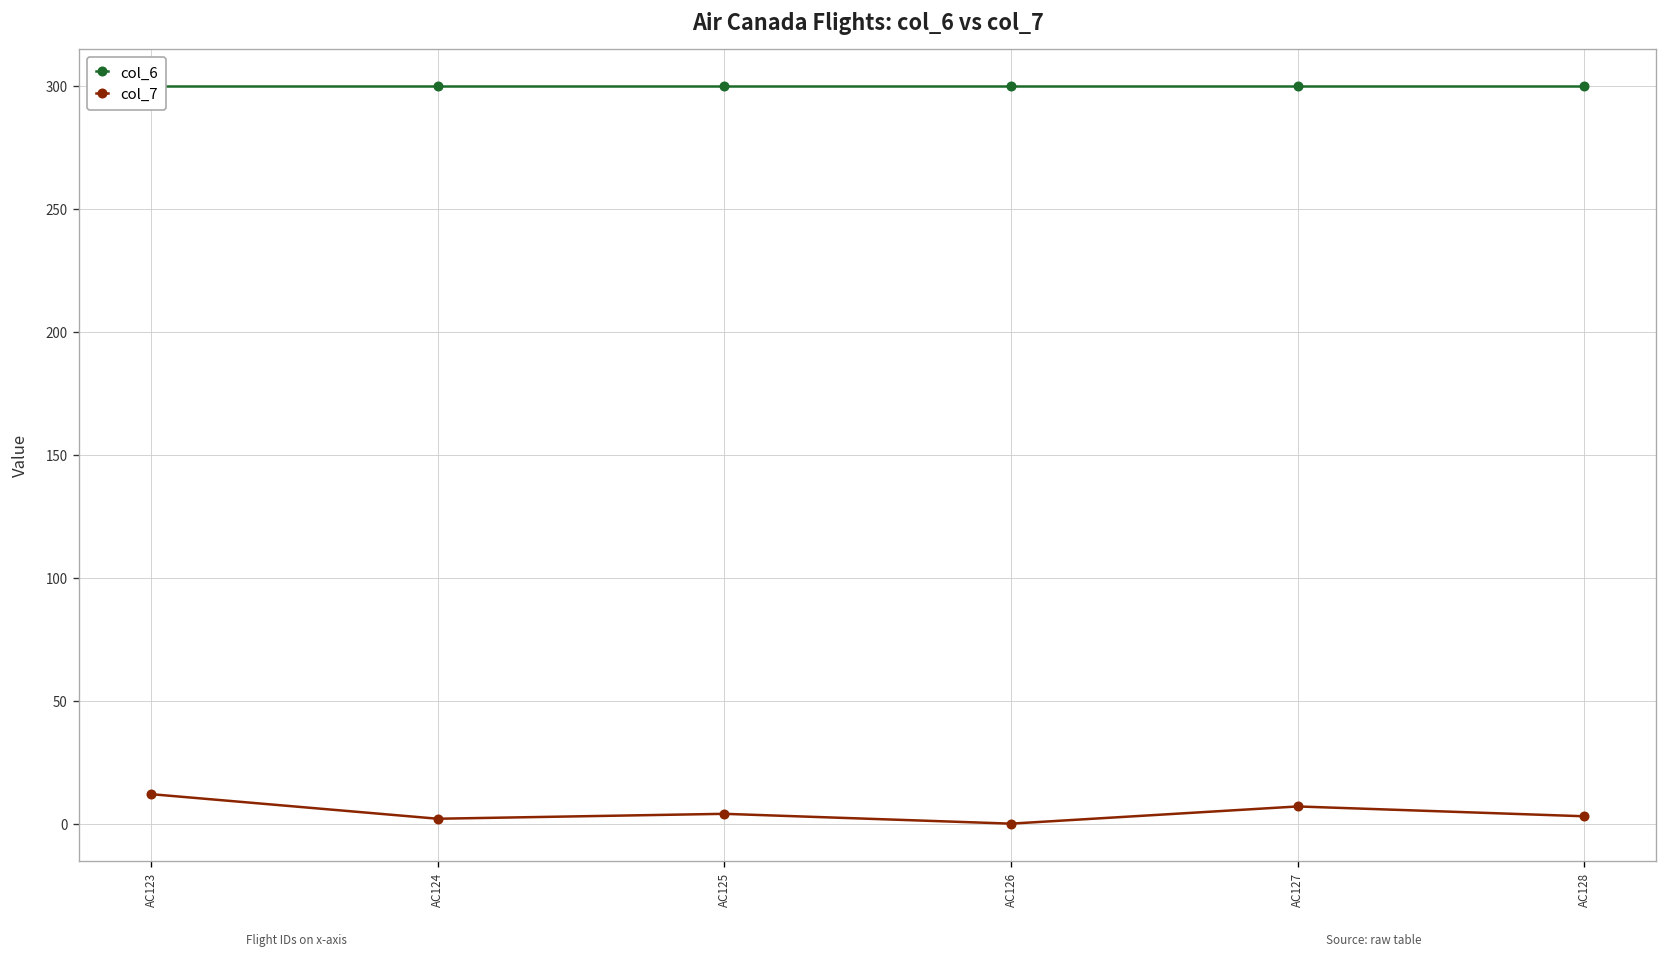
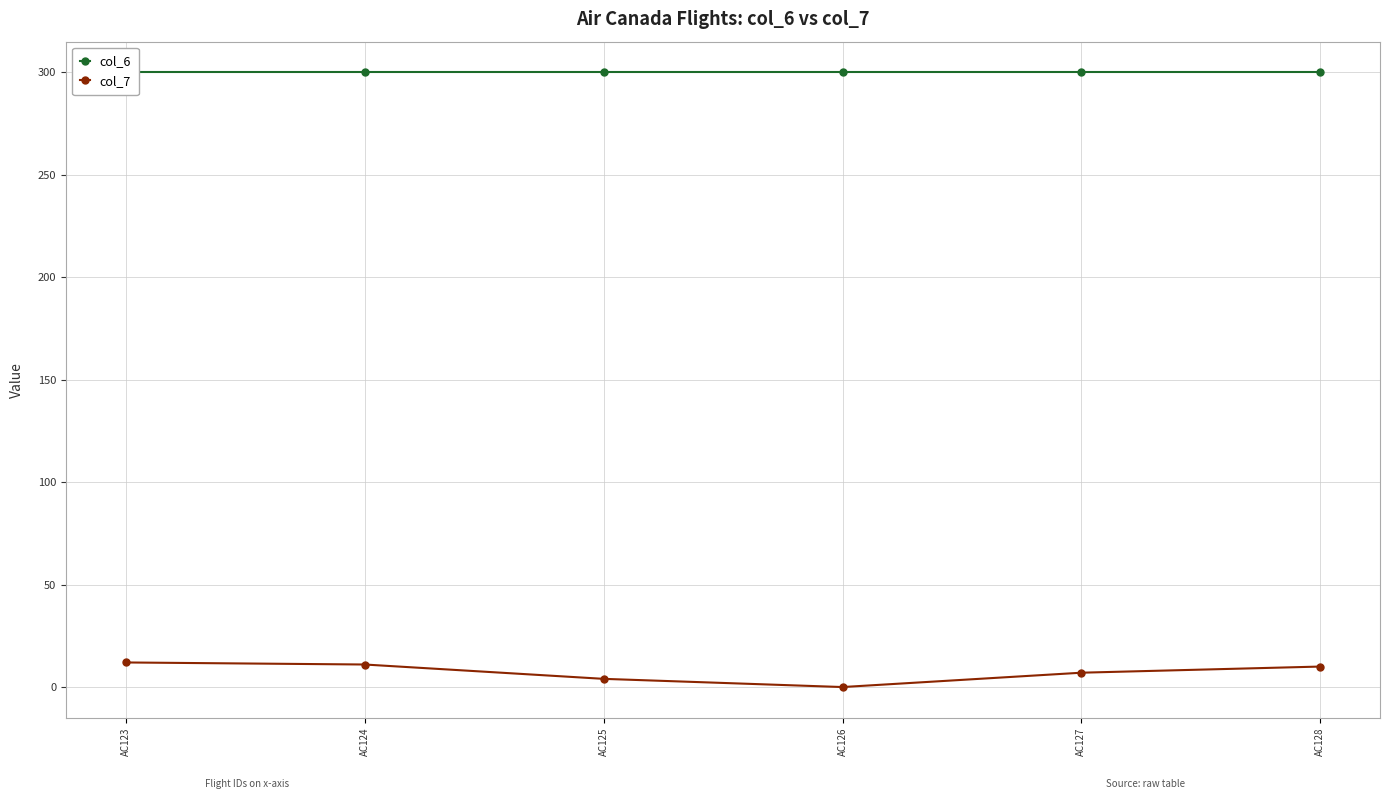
  {
    "col_6": {
      "AC124": 300,
      "AC125": 300,
      "AC126": 300,
      "AC127": 300,
      "AC128": 300
    },
    "col_7": {
      "AC123": 12,
-     "AC124": 2,
+     "AC124": 11,
      "AC125": 4,
      "AC126": 0,
      "AC127": 7,
-     "AC128": 3
+     "AC128": 10
    }
  }
